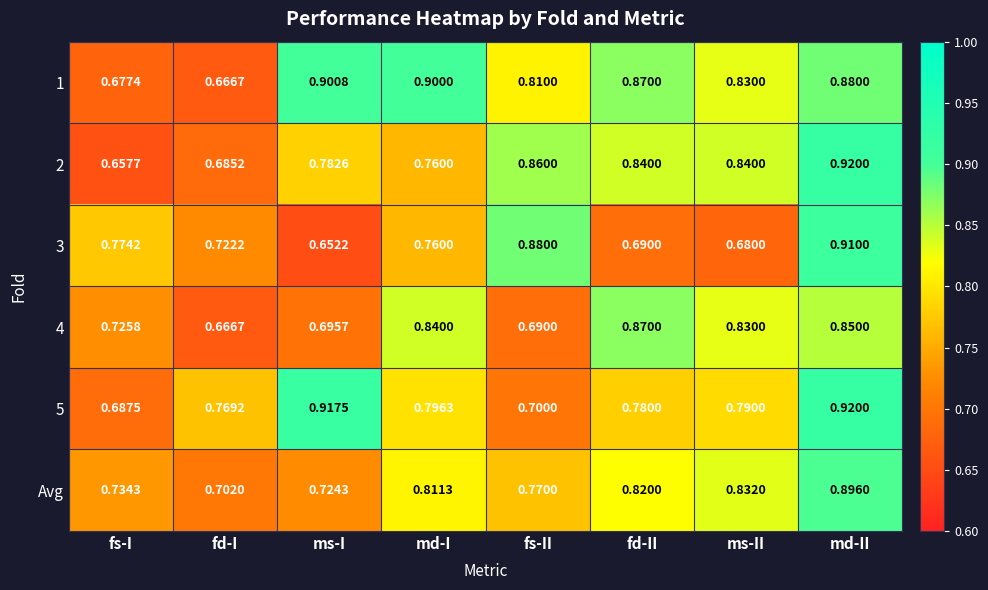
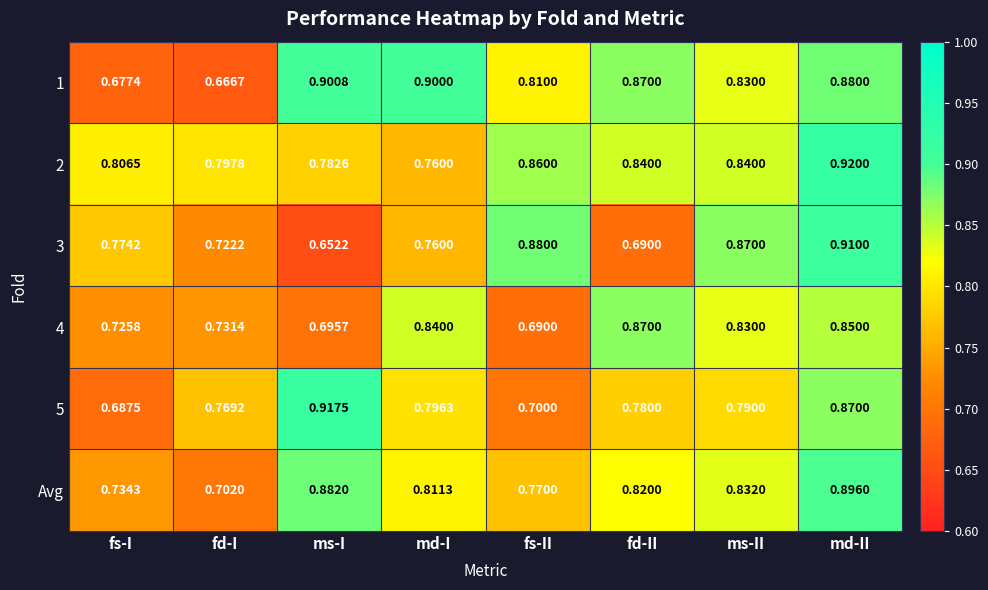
  {
    "1": {
      "fs-I": 0.6774,
      "fd-I": 0.6667,
      "ms-I": 0.9008,
      "md-I": 0.9000,
      "fs-II": 0.8100,
      "fd-II": 0.8700,
      "ms-II": 0.8300,
      "md-II": 0.8800
    },
    "2": {
-     "fs-I": 0.6577,
-     "fd-I": 0.6852,
+     "fs-I": 0.8065,
+     "fd-I": 0.7978,
      "ms-I": 0.7826,
      "md-I": 0.7600,
      "fs-II": 0.8600,
      "fd-II": 0.8400,
      "ms-II": 0.8400,
      "md-II": 0.9200
    },
    "3": {
      "fs-I": 0.7742,
      "fd-I": 0.7222,
      "ms-I": 0.6522,
      "md-I": 0.7600,
      "fs-II": 0.8800,
      "fd-II": 0.6900,
-     "ms-II": 0.6800,
+     "ms-II": 0.8700,
      "md-II": 0.9100
    },
    "4": {
      "fs-I": 0.7258,
-     "fd-I": 0.6667,
+     "fd-I": 0.7314,
      "ms-I": 0.6957,
      "md-I": 0.8400,
      "fs-II": 0.6900,
      "fd-II": 0.8700,
      "ms-II": 0.8300,
      "md-II": 0.8500
    },
    "5": {
      "fs-I": 0.6875,
      "fd-I": 0.7692,
      "ms-I": 0.9175,
      "md-I": 0.7963,
      "fs-II": 0.7000,
      "fd-II": 0.7800,
      "ms-II": 0.7900,
-     "md-II": 0.9200
+     "md-II": 0.8700
    },
    "Avg": {
      "fs-I": 0.7343,
      "fd-I": 0.7020,
-     "ms-I": 0.7243,
+     "ms-I": 0.8820,
      "md-I": 0.8113,
      "fs-II": 0.7700,
      "fd-II": 0.8200,
      "ms-II": 0.8320,
      "md-II": 0.8960
    }
  }
